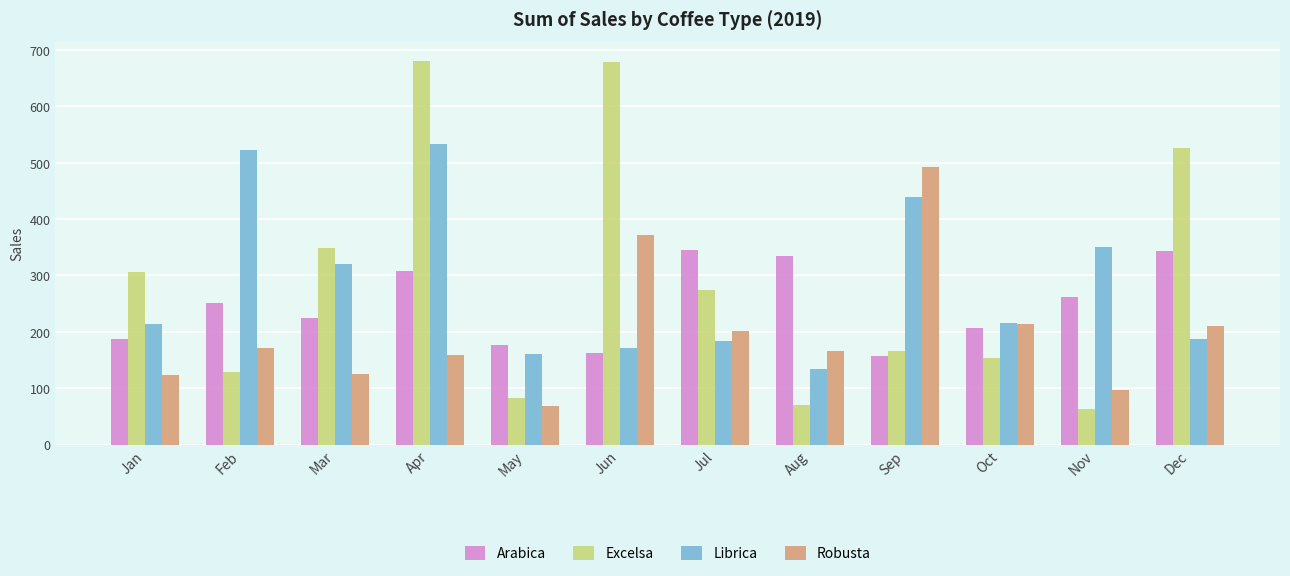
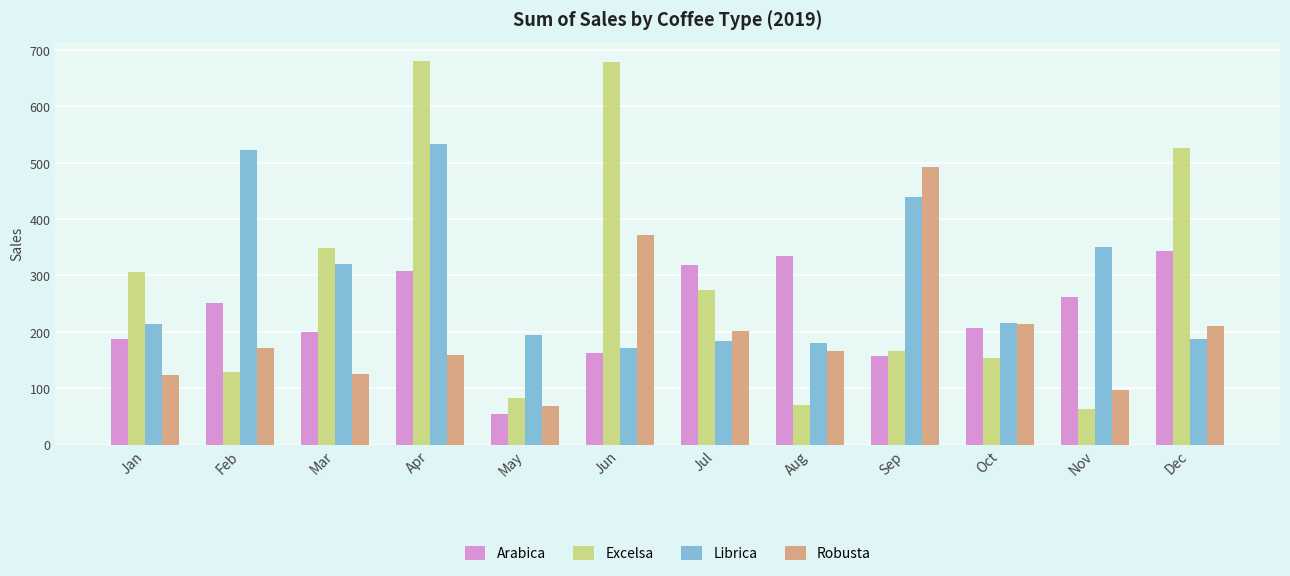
  {
    "Arabica": {
      "Jan": 190,
      "Feb": 250,
-     "Mar": 220,
+     "Mar": 200,
      "Apr": 310,
-     "May": 180,
+     "May": 50,
      "Jun": 160,
-     "Jul": 350,
+     "Jul": 320,
      "Aug": 330,
      "Sep": 160,
      "Oct": 210,
      "Nov": 260,
      "Dec": 340
    },
    "Librica": {
      "Jan": 210,
      "Feb": 520,
      "Mar": 320,
      "Apr": 530,
-     "May": 160,
+     "May": 190,
      "Jun": 170,
      "Jul": 180,
-     "Aug": 130,
+     "Aug": 180,
      "Sep": 440,
      "Oct": 220,
      "Nov": 350,
      "Dec": 190
    }
  }
